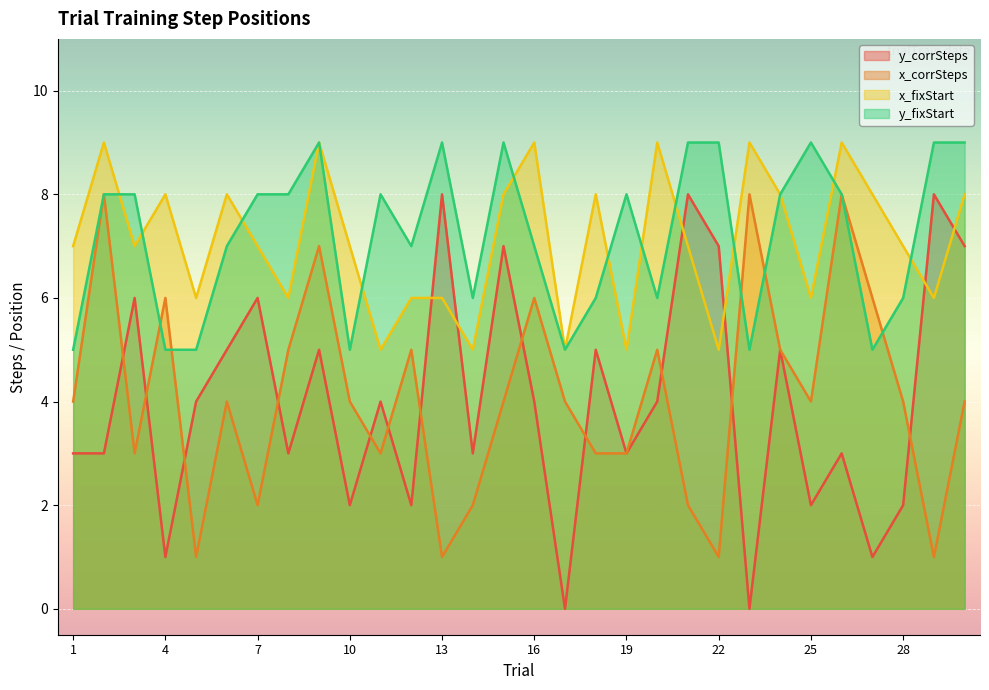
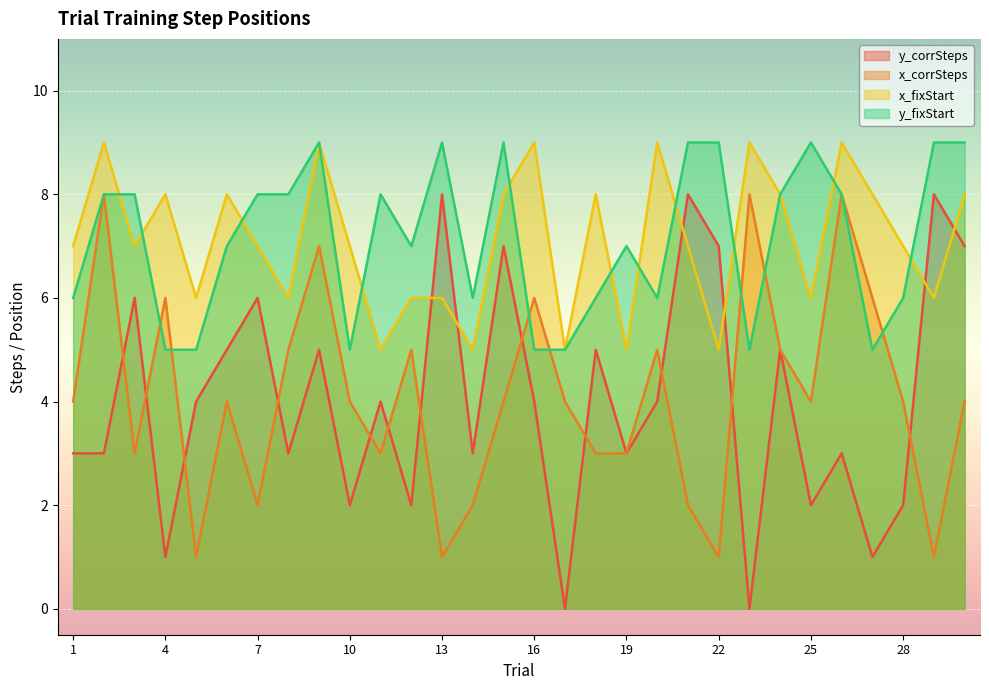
  {
    "y_fixStart": {
-     "1": 5,
+     "1": 6,
      "4": 5,
      "7": 8,
      "10": 5,
      "13": 9,
-     "16": 7,
-     "19": 8,
+     "16": 5,
+     "19": 7,
      "22": 9,
      "25": 9,
      "28": 6
    }
  }
